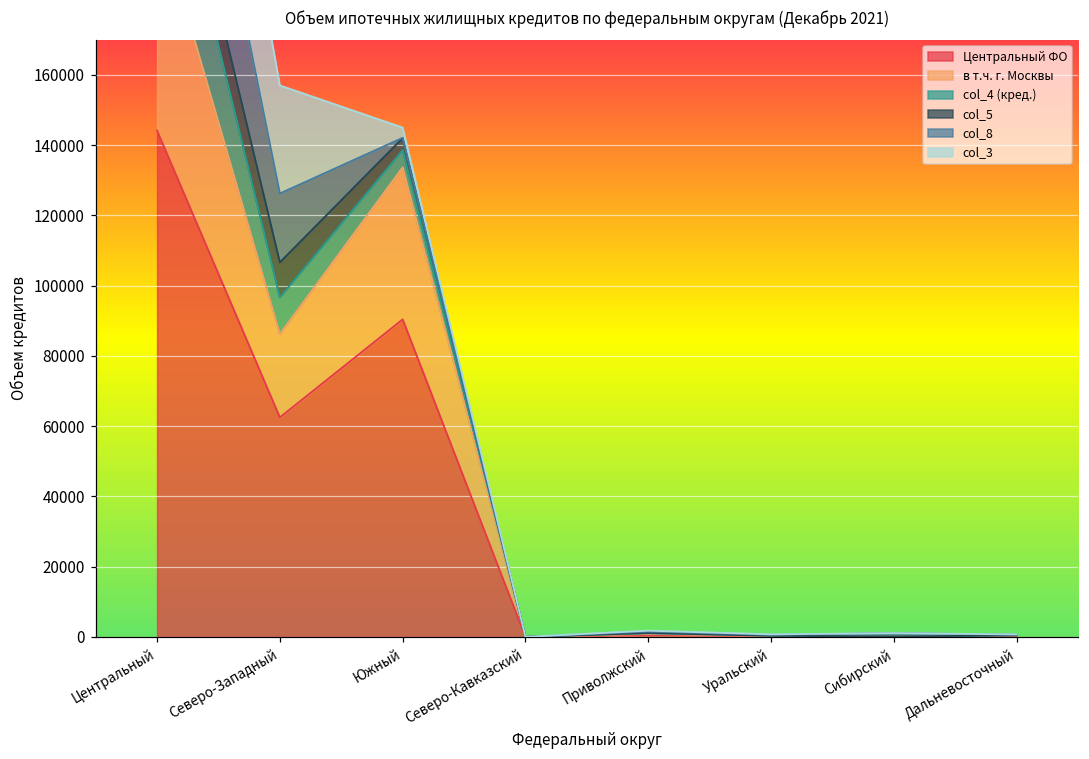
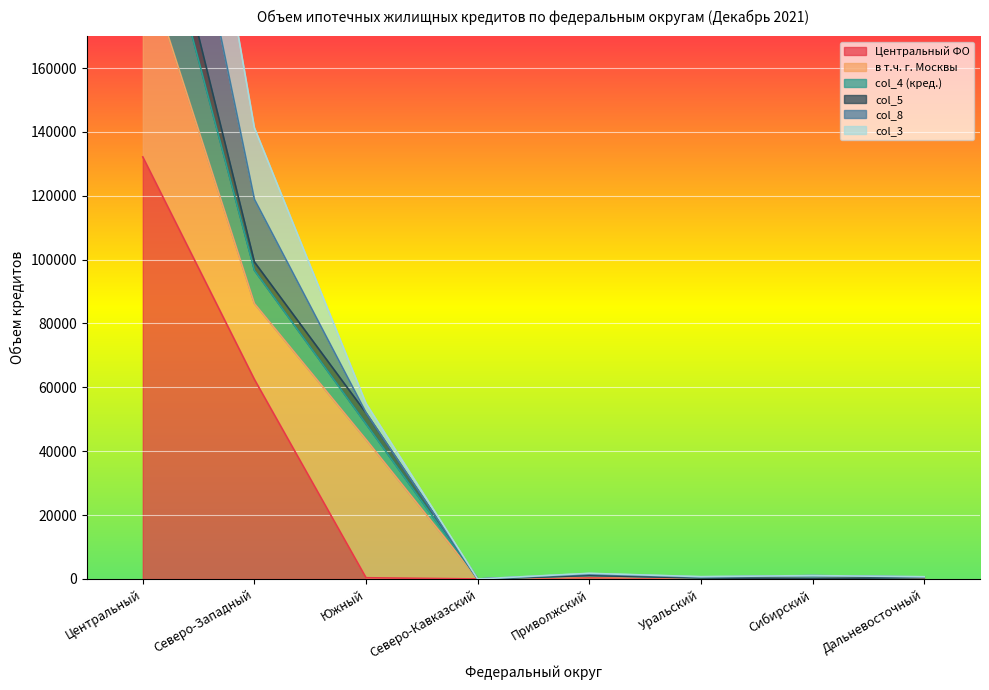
  {
    "Центральный ФО": {
-     "Центральный": 144000,
+     "Центральный": 132000,
      "Северо-Западный": 62000,
-     "Южный": 90000
+     "Южный": 0
    },
    "в т.ч. г. Москвы": {
      "Северо-Западный": 24000,
      "Южный": 43000
    },
    "col_5": {
-     "Северо-Западный": 10000
+     "Северо-Западный": 3000
    },
    "col_3": {
-     "Северо-Западный": 31000,
+     "Северо-Западный": 22000,
      "Южный": 3000
    }
  }
